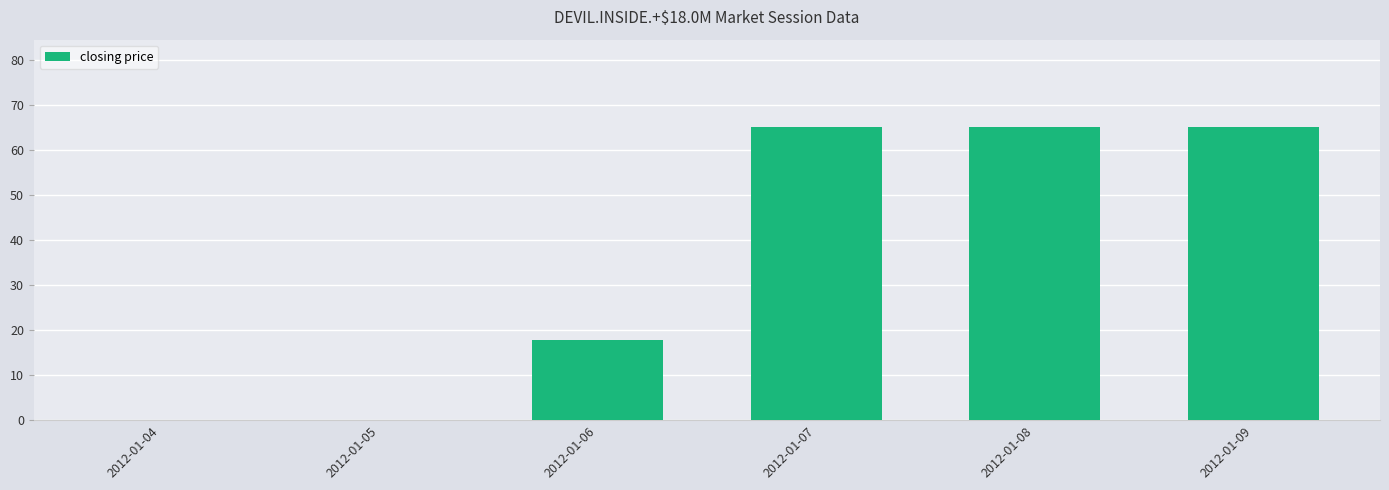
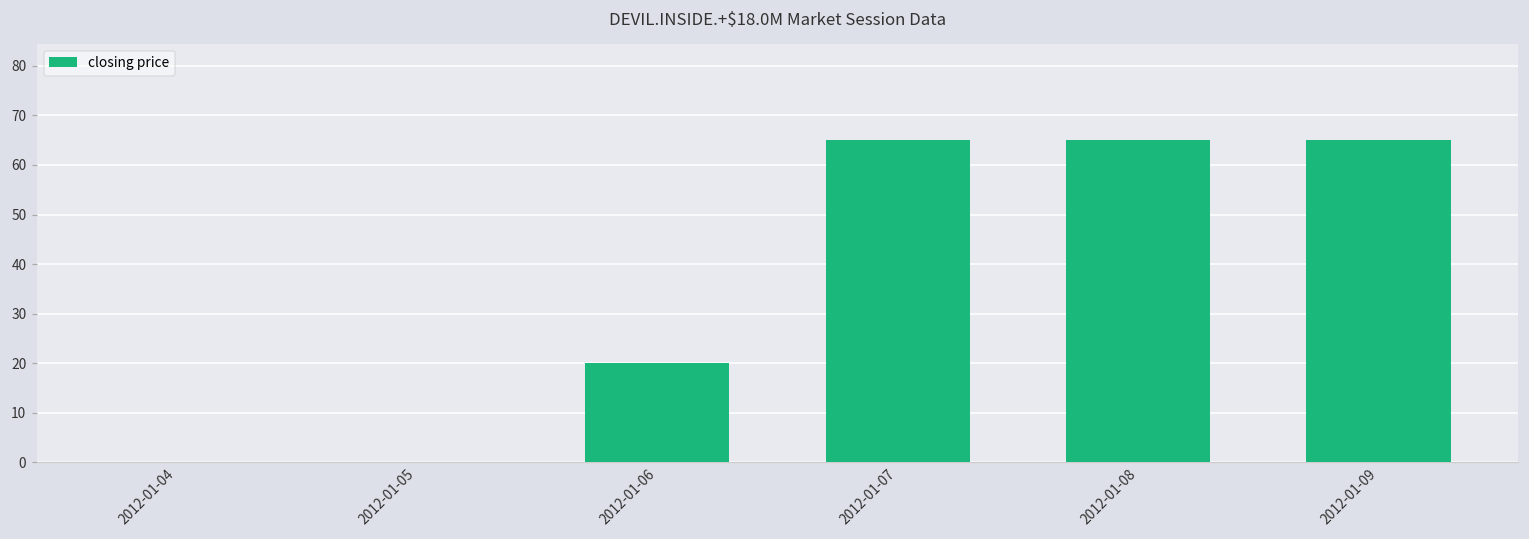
  {
    "2012-01-04": 0,
    "2012-01-05": 0,
-   "2012-01-06": 18,
+   "2012-01-06": 20,
    "2012-01-07": 65,
    "2012-01-08": 65,
    "2012-01-09": 65
  }
